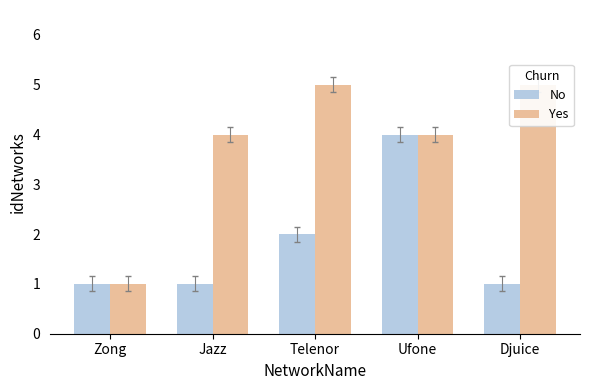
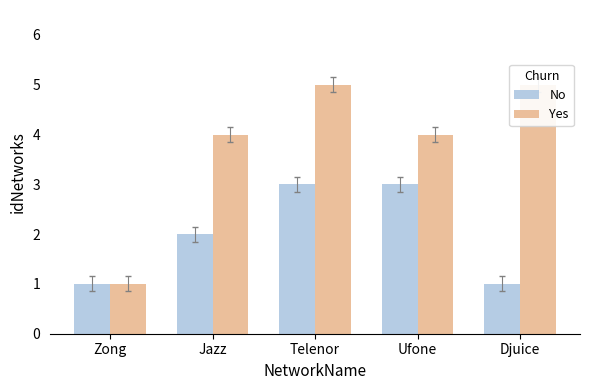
  {
    "No": {
      "Zong": 1,
-     "Jazz": 1,
-     "Telenor": 2,
-     "Ufone": 4,
+     "Jazz": 2,
+     "Telenor": 3,
+     "Ufone": 3,
      "Djuice": 1
    },
    "Yes": {
      "Zong": 1,
      "Jazz": 4,
      "Telenor": 5,
      "Ufone": 4
    }
  }
